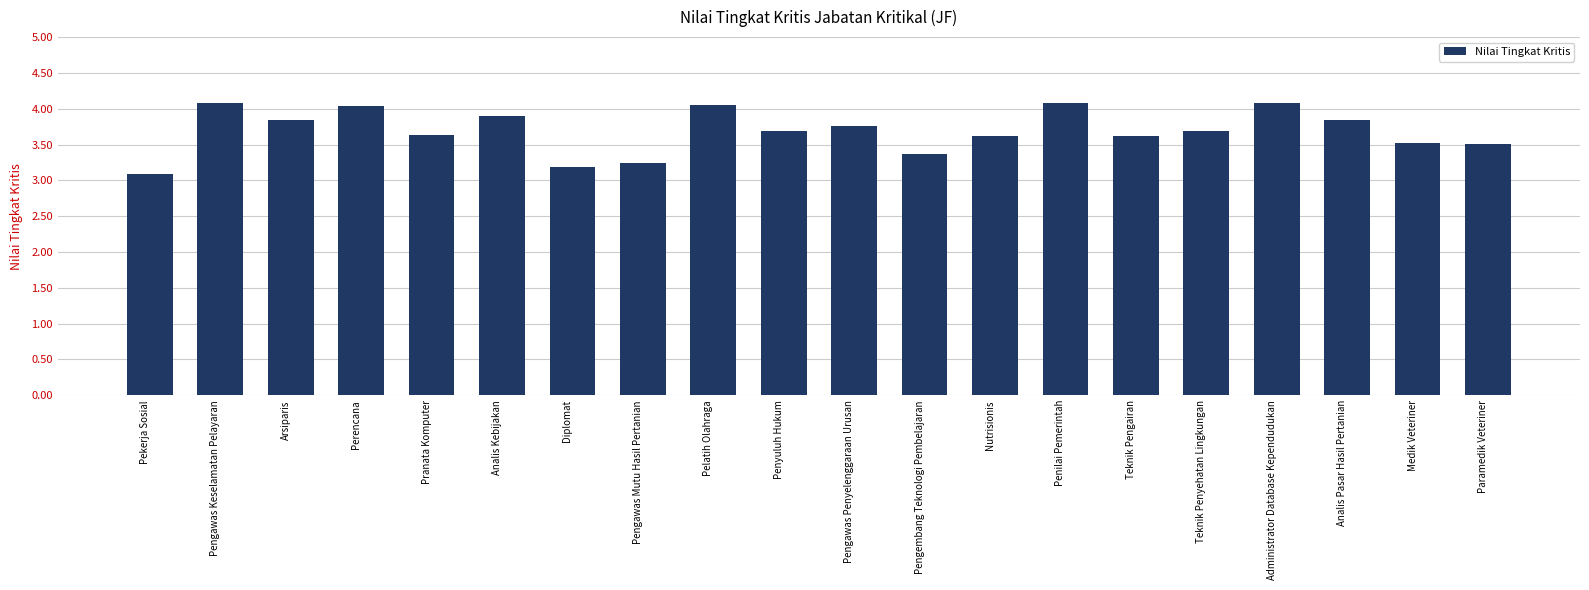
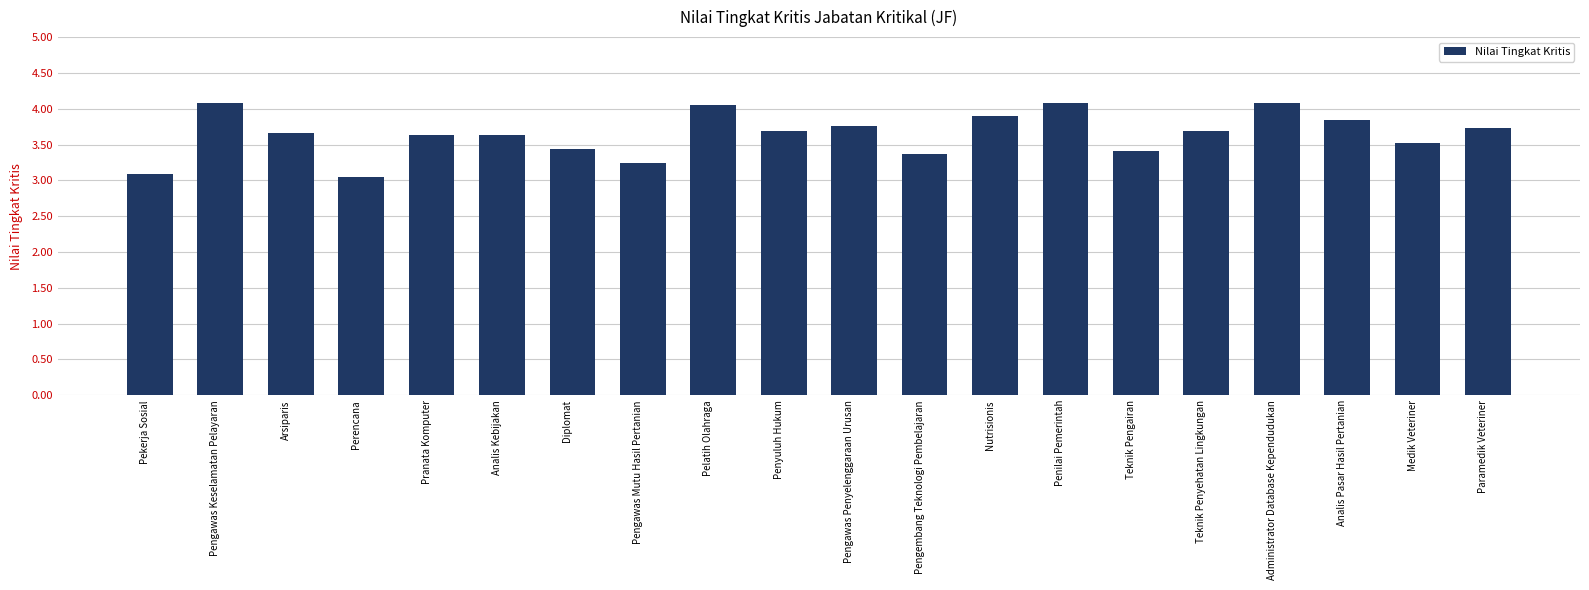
  {
    "Pekerja Sosial": 3.1,
    "Pengawas Keselamatan Pelayaran": 4.1,
-   "Arsiparis": 3.8,
-   "Perencana": 4.0,
+   "Arsiparis": 3.7,
+   "Perencana": 3.0,
    "Pranata Komputer": 3.6,
-   "Analis Kebijakan": 3.9,
-   "Diplomat": 3.2,
+   "Analis Kebijakan": 3.6,
+   "Diplomat": 3.4,
    "Pengawas Mutu Hasil Pertanian": 3.2,
    "Pelatih Olahraga": 4.1,
    "Penyuluh Hukum": 3.7,
    "Pengawas Penyelenggaraan Urusan": 3.8,
    "Pengembang Teknologi Pembelajaran": 3.4,
-   "Nutrisionis": 3.6,
+   "Nutrisionis": 3.9,
    "Penilai Pemerintah": 4.1,
-   "Teknik Pengairan": 3.6,
+   "Teknik Pengairan": 3.4,
    "Teknik Penyehatan Lingkungan": 3.7,
    "Administrator Database Kependudukan": 4.1,
    "Analis Pasar Hasil Pertanian": 3.8,
    "Medik Veteriner": 3.5,
-   "Paramedik Veteriner": 3.5
+   "Paramedik Veteriner": 3.7
  }
